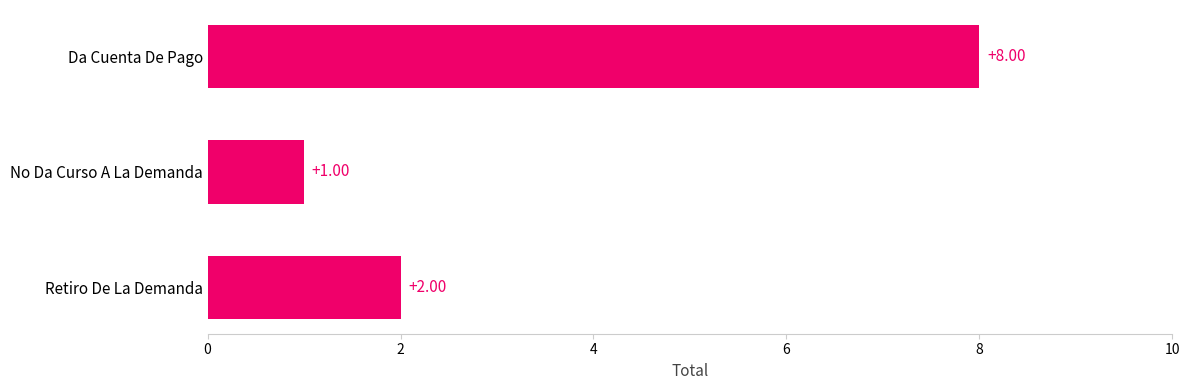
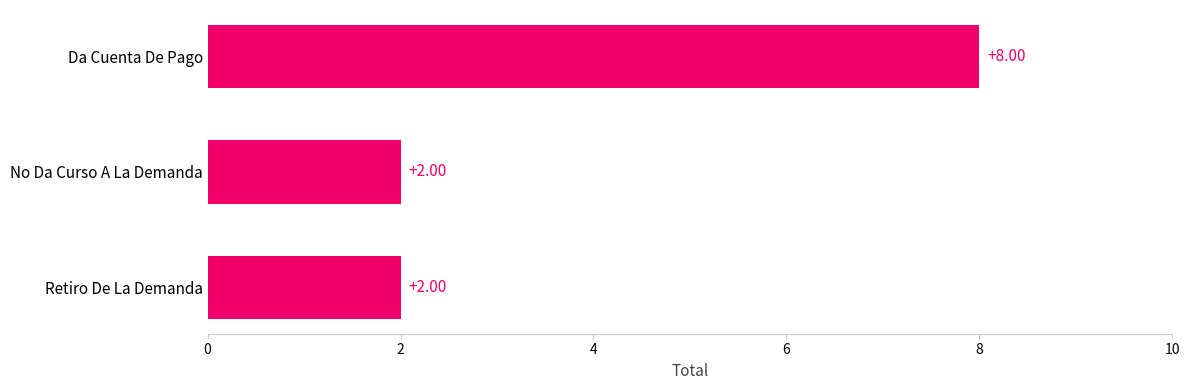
  {
    "Da Cuenta De Pago": "+8.00",
-   "No Da Curso A La Demanda": "+1.00",
+   "No Da Curso A La Demanda": "+2.00",
    "Retiro De La Demanda": "+2.00"
  }
